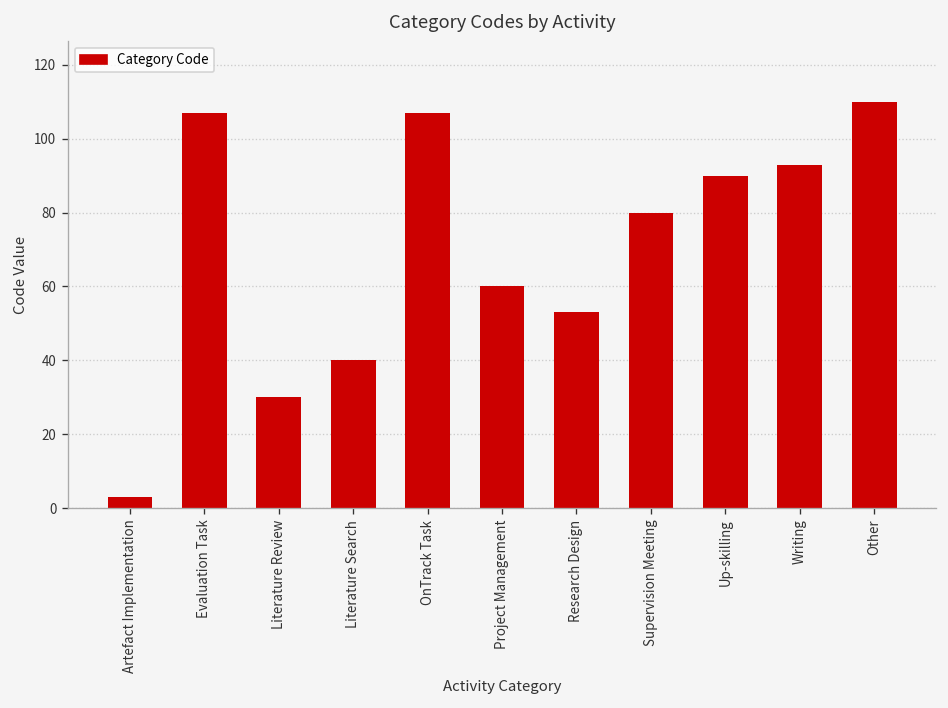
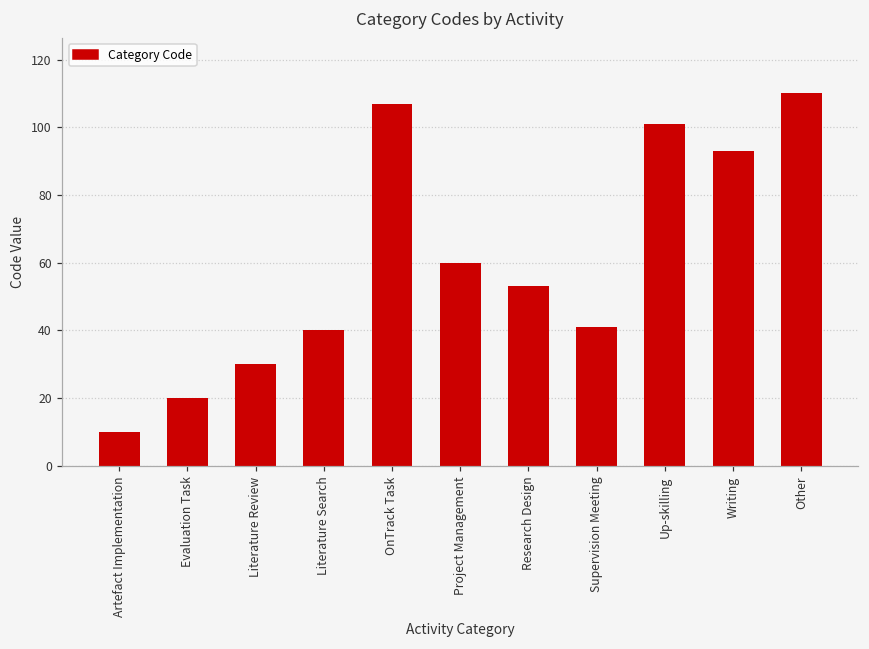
  {
-   "Artefact Implementation": 3,
-   "Evaluation Task": 107,
+   "Artefact Implementation": 10,
+   "Evaluation Task": 20,
    "Literature Review": 30,
    "Literature Search": 40,
    "OnTrack Task": 107,
    "Project Management": 60,
    "Research Design": 53,
-   "Supervision Meeting": 80,
-   "Up-skilling": 90,
+   "Supervision Meeting": 41,
+   "Up-skilling": 101,
    "Writing": 93,
    "Other": 110
  }
